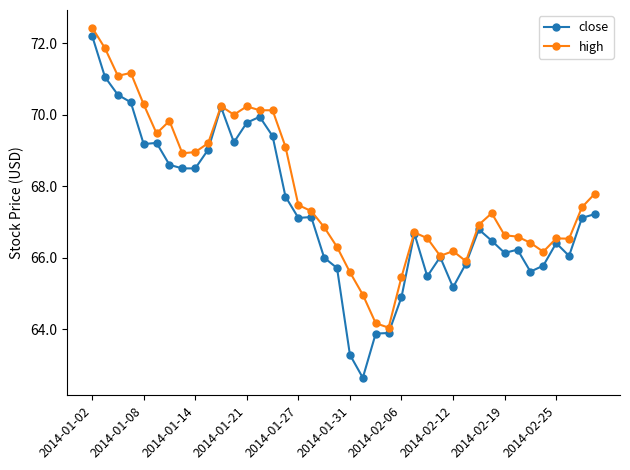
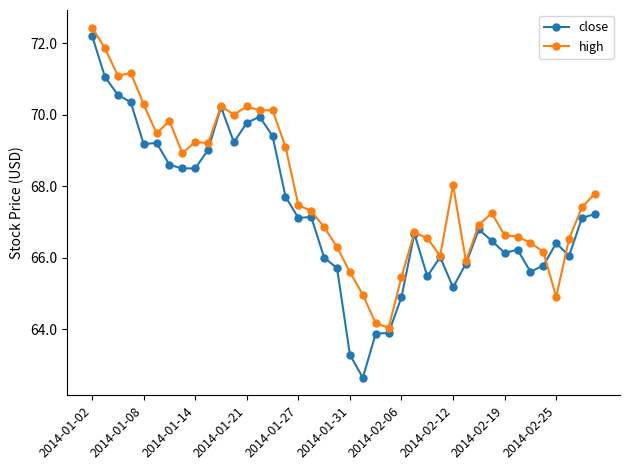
  {
    "close": {
      "2014-01-02": 72.2,
      "2014-01-08": 69.2,
      "2014-01-14": 68.5,
      "2014-01-21": 69.8,
      "2014-01-27": 67.1,
      "2014-01-31": 63.3,
      "2014-02-06": 64.9,
      "2014-02-12": 65.2,
      "2014-02-19": 66.1,
      "2014-02-25": 66.4
    },
    "high": {
      "2014-01-02": 72.4,
      "2014-01-08": 70.3,
-     "2014-01-14": 69.0,
+     "2014-01-14": 69.2,
      "2014-01-21": 70.2,
      "2014-01-27": 67.5,
      "2014-01-31": 65.6,
      "2014-02-06": 65.5,
-     "2014-02-12": 66.2,
+     "2014-02-12": 68.0,
      "2014-02-19": 66.6,
-     "2014-02-25": 66.5
+     "2014-02-25": 64.9
    }
  }
